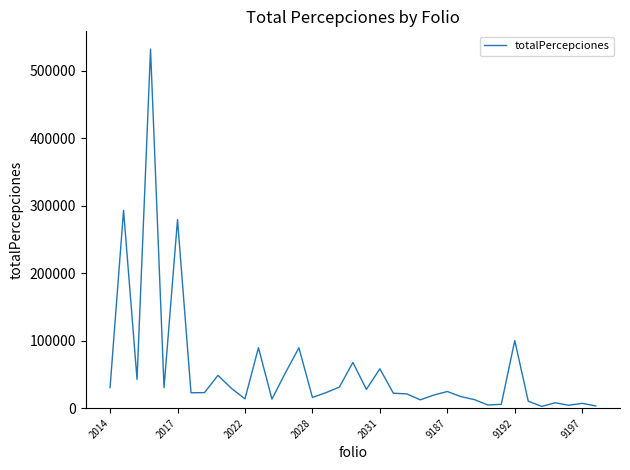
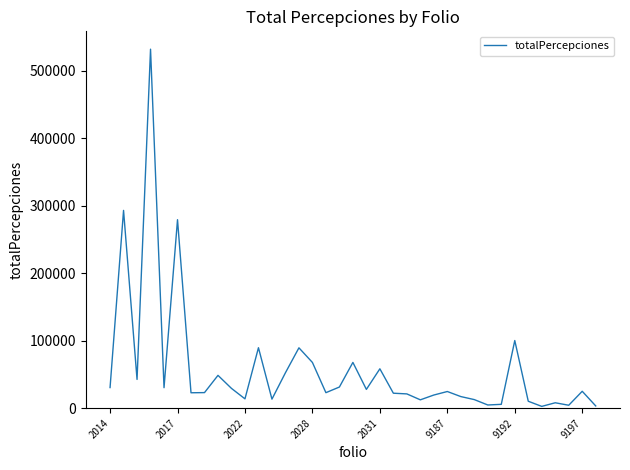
  {
    "2014": 30000,
    "2017": 280000,
    "2022": 10000,
-   "2028": 20000,
+   "2028": 70000,
    "2031": 60000,
    "9187": 20000,
    "9192": 100000,
-   "9197": 10000
+   "9197": 30000
  }
